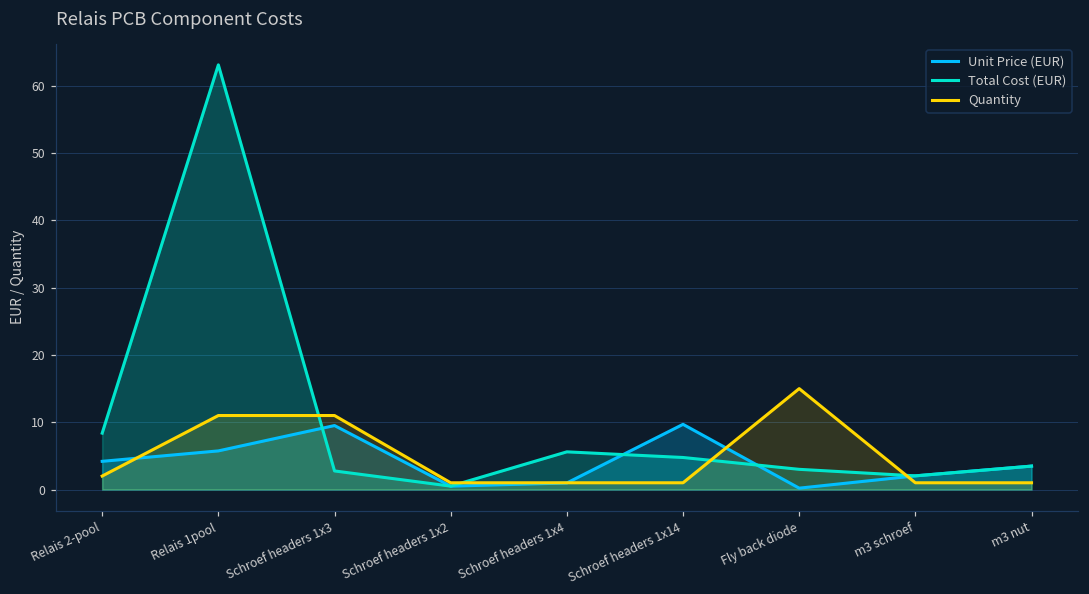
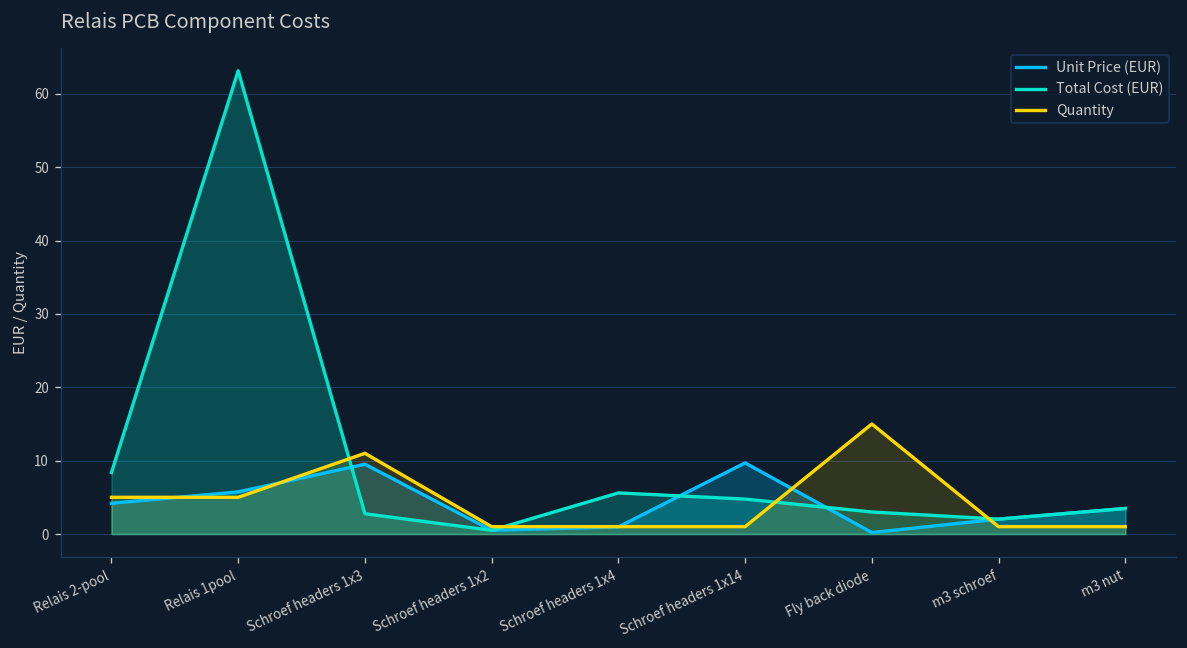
  {
    "Unit Price (EUR)": {
      "Relais 2-pool": 4,
      "Relais 1pool": 6,
      "Schroef headers 1x3": 10,
      "Schroef headers 1x14": 10,
      "Fly back diode": 0
    },
    "Total Cost (EUR)": {
      "Relais 2-pool": 8,
      "Relais 1pool": 63,
      "Schroef headers 1x3": 3,
      "Schroef headers 1x4": 6,
      "Schroef headers 1x14": 5,
      "Fly back diode": 3
    },
    "Quantity": {
-     "Relais 2-pool": 2,
-     "Relais 1pool": 11,
+     "Relais 2-pool": 5,
+     "Relais 1pool": 5,
      "Schroef headers 1x3": 11,
      "Schroef headers 1x2": 1,
      "Schroef headers 1x14": 1,
      "Fly back diode": 15,
      "m3 schroef": 1,
      "m3 nut": 1
    }
  }
